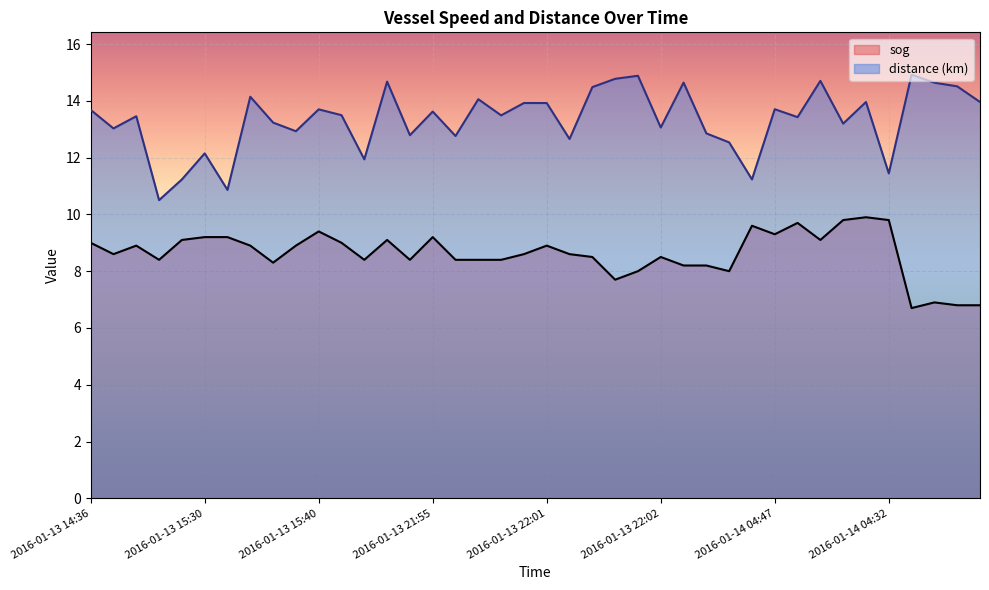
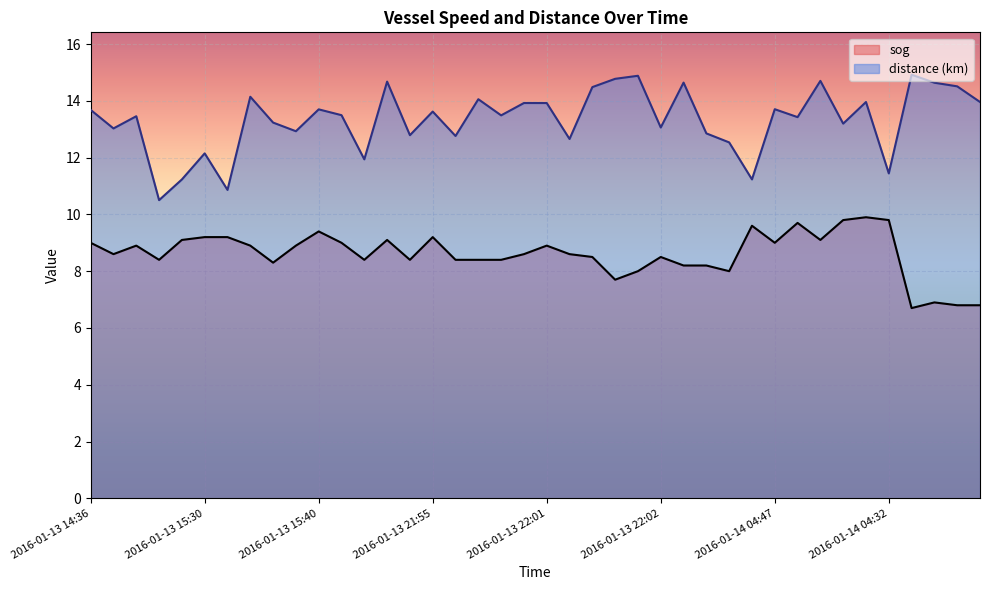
  {
    "sog": {
      "2016-01-13 14:36": 9.0,
      "2016-01-13 15:30": 9.2,
      "2016-01-13 15:40": 9.4,
      "2016-01-13 21:55": 9.2,
      "2016-01-13 22:01": 8.9,
      "2016-01-13 22:02": 8.5,
-     "2016-01-14 04:47": 9.3,
+     "2016-01-14 04:47": 9.0,
      "2016-01-14 04:32": 9.8
    },
    "distance (km)": {
      "2016-01-13 14:36": 13.7,
      "2016-01-13 15:30": 12.1,
      "2016-01-13 15:40": 13.7,
      "2016-01-13 21:55": 13.6,
      "2016-01-13 22:01": 13.9,
      "2016-01-13 22:02": 13.1,
      "2016-01-14 04:47": 13.7,
      "2016-01-14 04:32": 11.4
    }
  }
